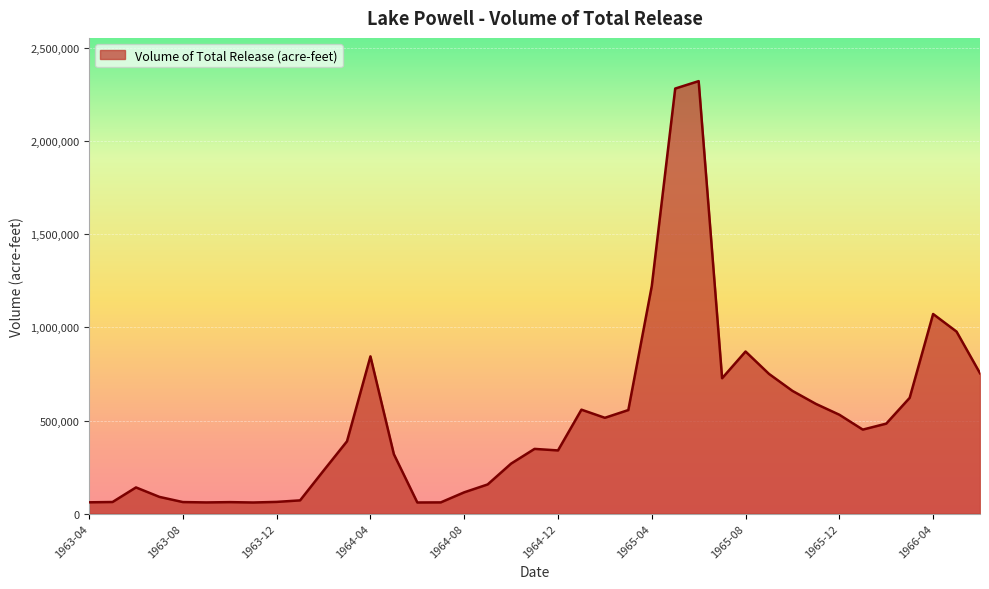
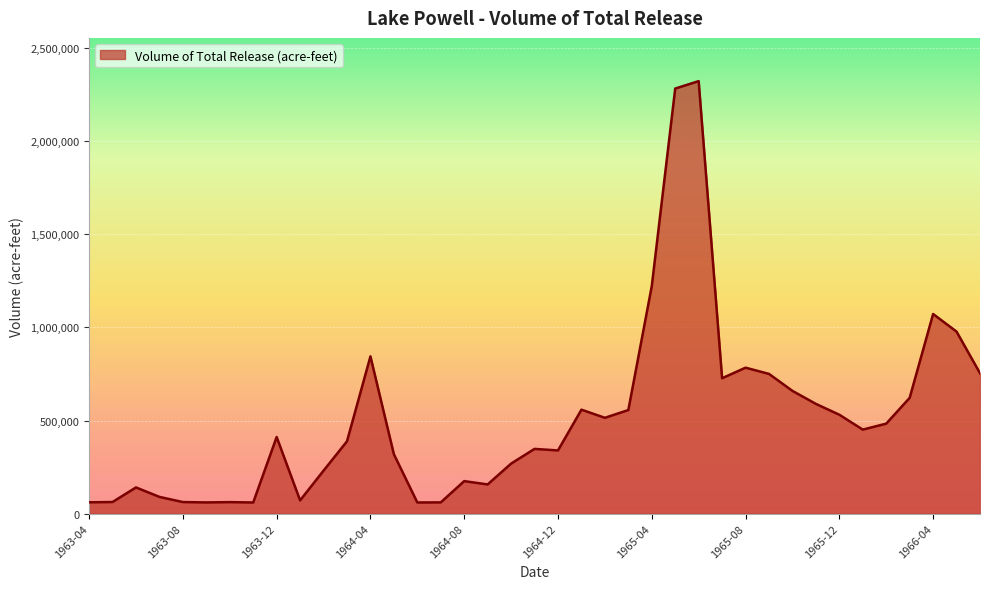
  {
    "1963-04": "60,000",
    "1963-08": "60,000",
-   "1963-12": "60,000",
+   "1963-12": "410,000",
    "1964-04": "840,000",
-   "1964-08": "110,000",
+   "1964-08": "170,000",
    "1964-12": "340,000",
    "1965-04": "1,220,000",
-   "1965-08": "870,000",
+   "1965-08": "780,000",
    "1965-12": "530,000",
    "1966-04": "1,070,000"
  }
